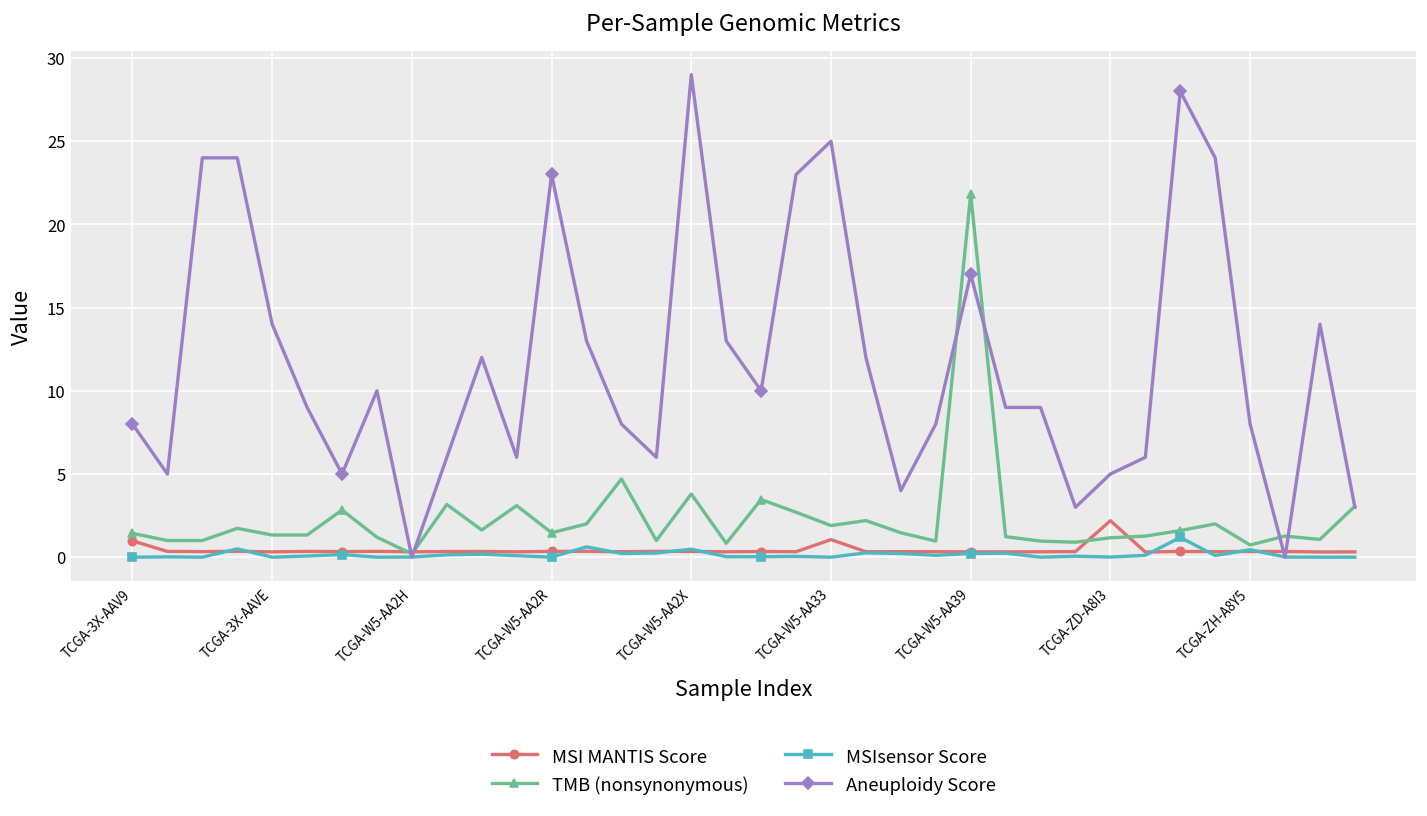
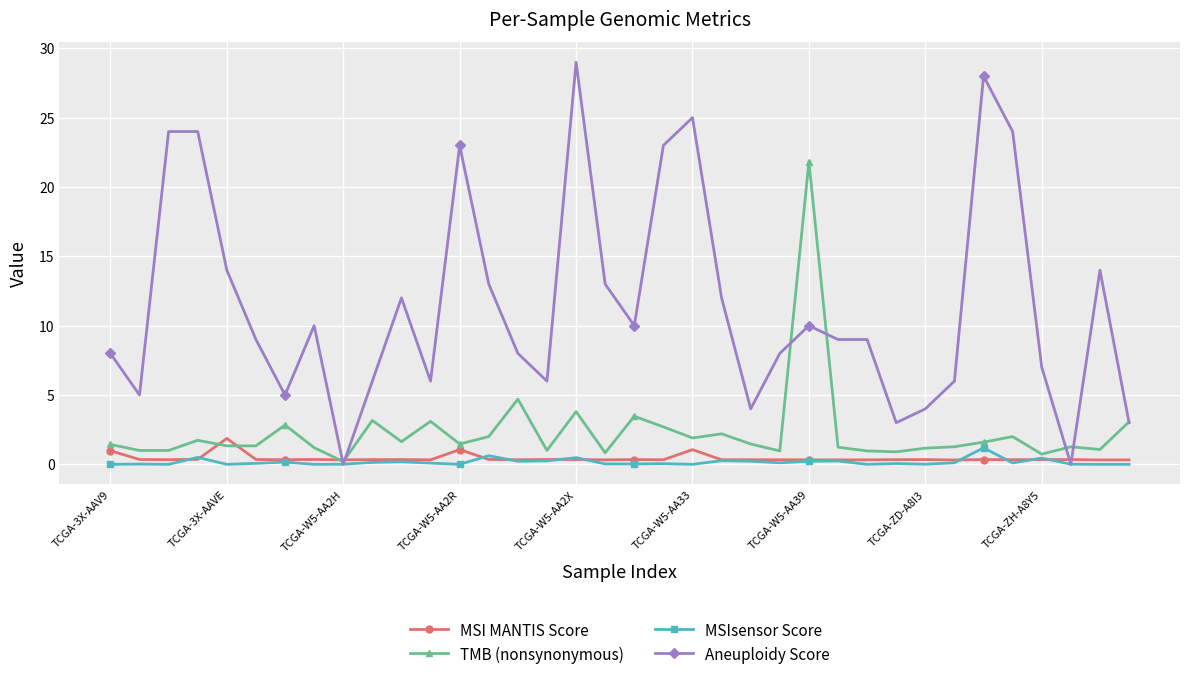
  {
    "MSI MANTIS Score": {
      "TCGA-3X-AAV9": 1.0,
-     "TCGA-3X-AAVE": 0.3,
-     "TCGA-W5-AA2R": 0.3,
+     "TCGA-3X-AAVE": 1.9,
+     "TCGA-W5-AA2R": 1.1,
      "TCGA-W5-AA33": 1.1,
-     "TCGA-ZD-A8I3": 2.2
+     "TCGA-ZD-A8I3": 0.3
    },
    "Aneuploidy Score": {
      "TCGA-3X-AAV9": 8,
      "TCGA-3X-AAVE": 14,
      "TCGA-W5-AA2R": 23,
      "TCGA-W5-AA2X": 29,
      "TCGA-W5-AA33": 25,
-     "TCGA-W5-AA39": 17,
-     "TCGA-ZD-A8I3": 5,
-     "TCGA-ZH-A8Y5": 8
+     "TCGA-W5-AA39": 10,
+     "TCGA-ZD-A8I3": 4,
+     "TCGA-ZH-A8Y5": 7
    }
  }
